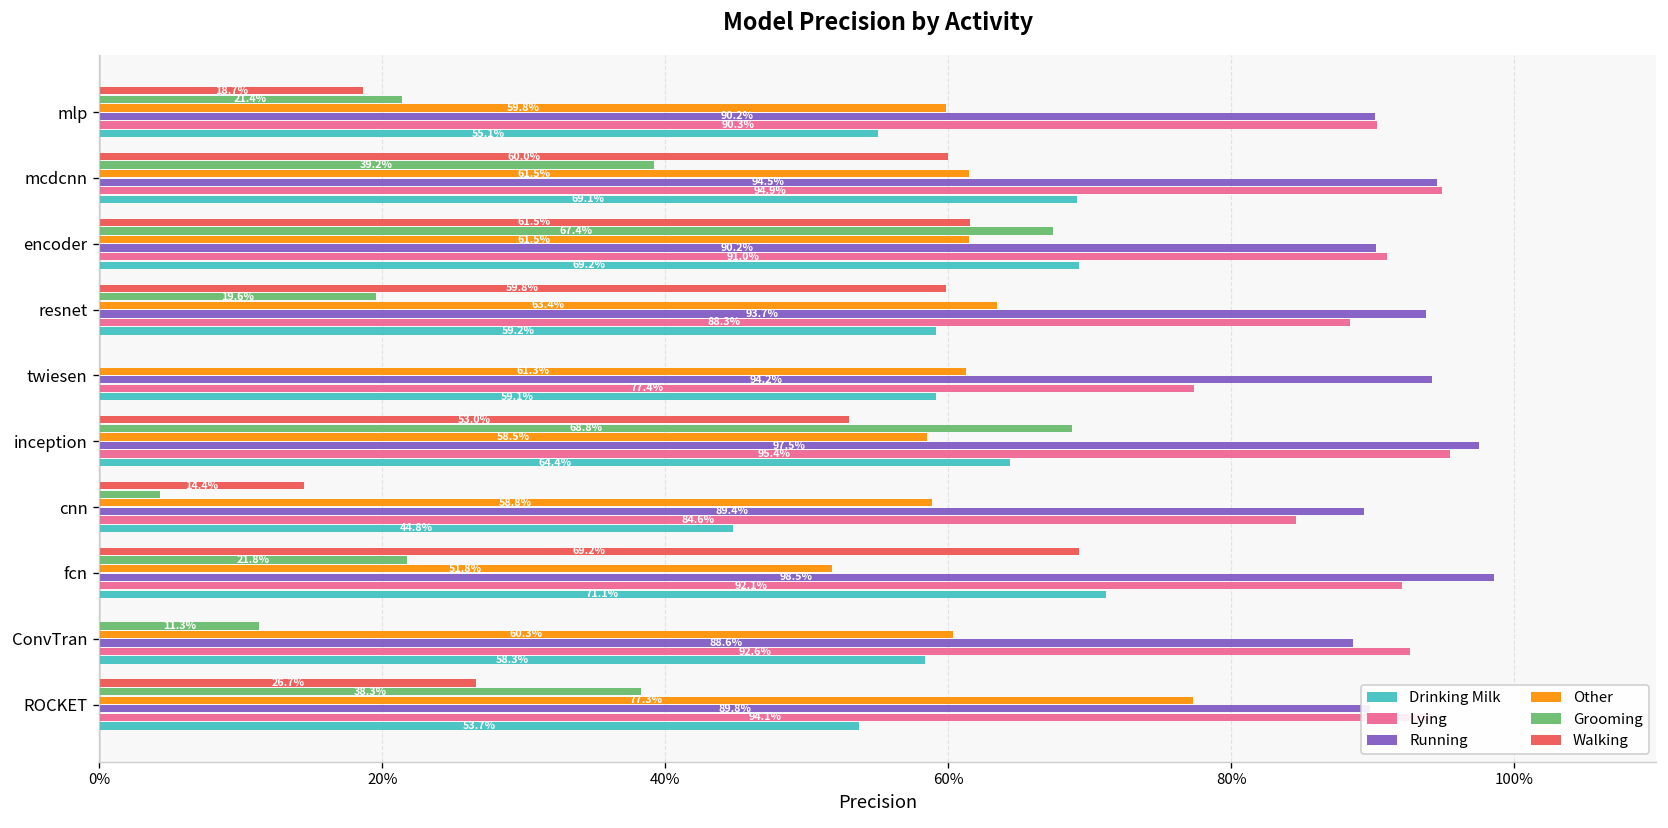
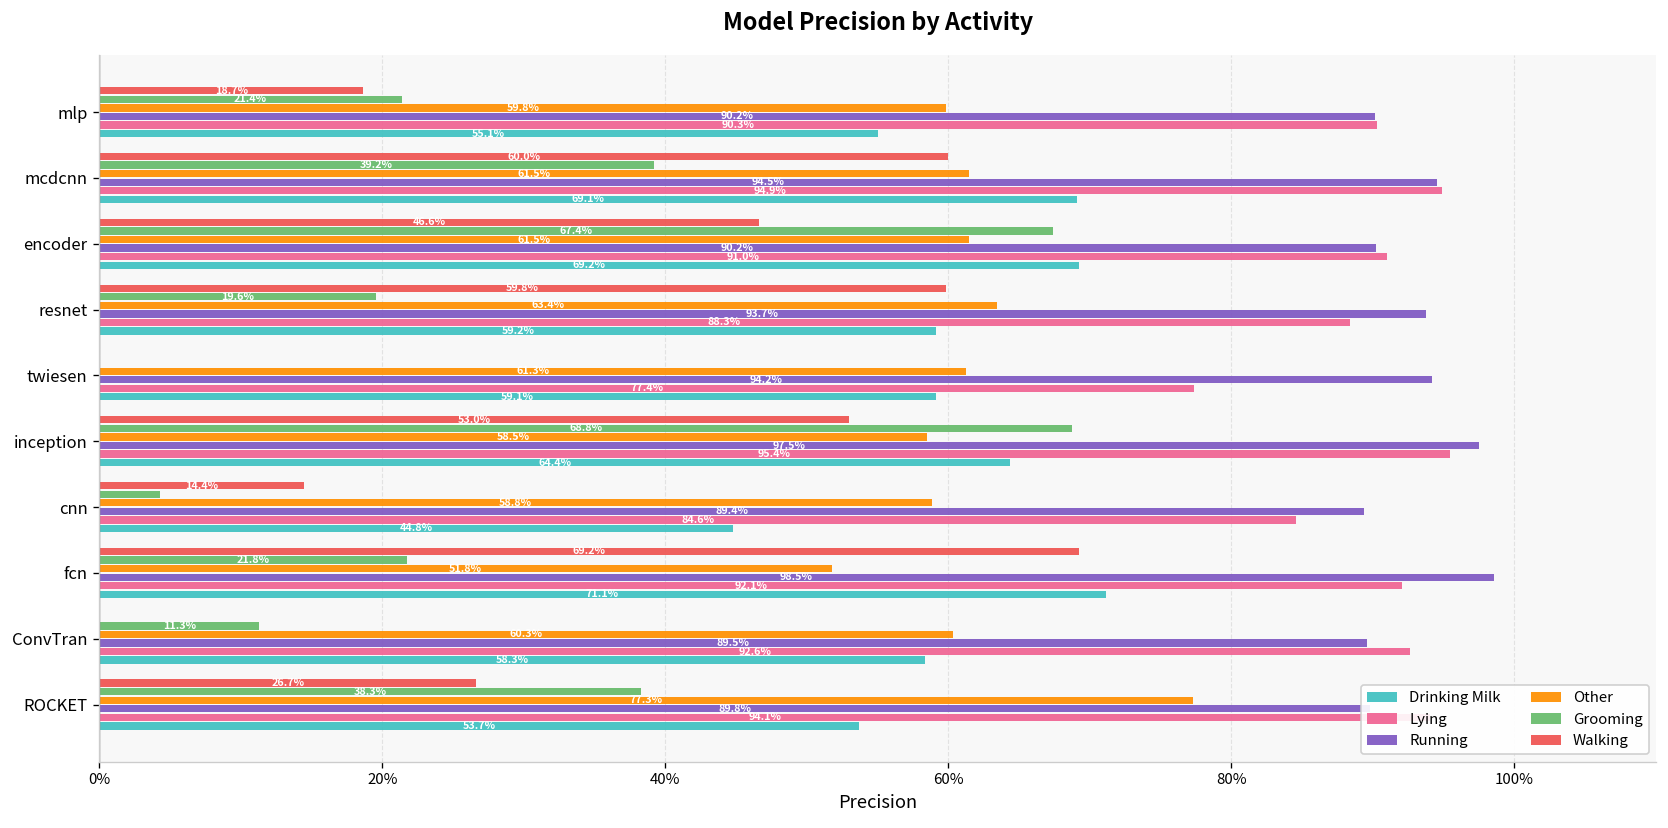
  {
    "Drinking Milk": {
      "mlp": "55.1%",
      "mcdcnn": "69.1%",
      "encoder": "69.2%",
      "resnet": "59.2%",
      "twiesen": "59.1%",
      "inception": "64.4%",
      "cnn": "44.8%",
      "fcn": "71.1%",
      "ConvTran": "58.3%",
      "ROCKET": "53.7%"
    },
    "Lying": {
      "resnet": "88.3%",
      "twiesen": "77.4%",
      "inception": "95.4%",
      "cnn": "84.6%",
      "fcn": "92.1%",
      "ConvTran": "92.6%"
    },
    "Running": {
      "resnet": "93.7%",
      "twiesen": "94.2%",
      "inception": "97.5%",
      "cnn": "89.4%",
      "fcn": "98.5%",
-     "ConvTran": "88.6%"
+     "ConvTran": "89.5%"
    },
    "Other": {
      "mlp": "59.8%",
      "mcdcnn": "61.5%",
      "encoder": "61.5%",
      "resnet": "63.4%",
      "twiesen": "61.3%",
      "inception": "58.5%",
      "cnn": "58.8%",
      "fcn": "51.8%",
      "ConvTran": "60.3%",
      "ROCKET": "77.3%"
    },
    "Grooming": {
      "mlp": "21.4%",
      "mcdcnn": "39.2%",
      "encoder": "67.4%",
      "resnet": "19.6%",
      "inception": "68.8%",
      "fcn": "21.8%",
      "ConvTran": "11.3%",
      "ROCKET": "38.3%"
    },
    "Walking": {
      "mlp": "18.7%",
      "mcdcnn": "60.0%",
-     "encoder": "61.5%",
+     "encoder": "46.6%",
      "inception": "53.0%",
      "cnn": "14.4%",
      "fcn": "69.2%",
      "ROCKET": "26.7%"
    }
  }
